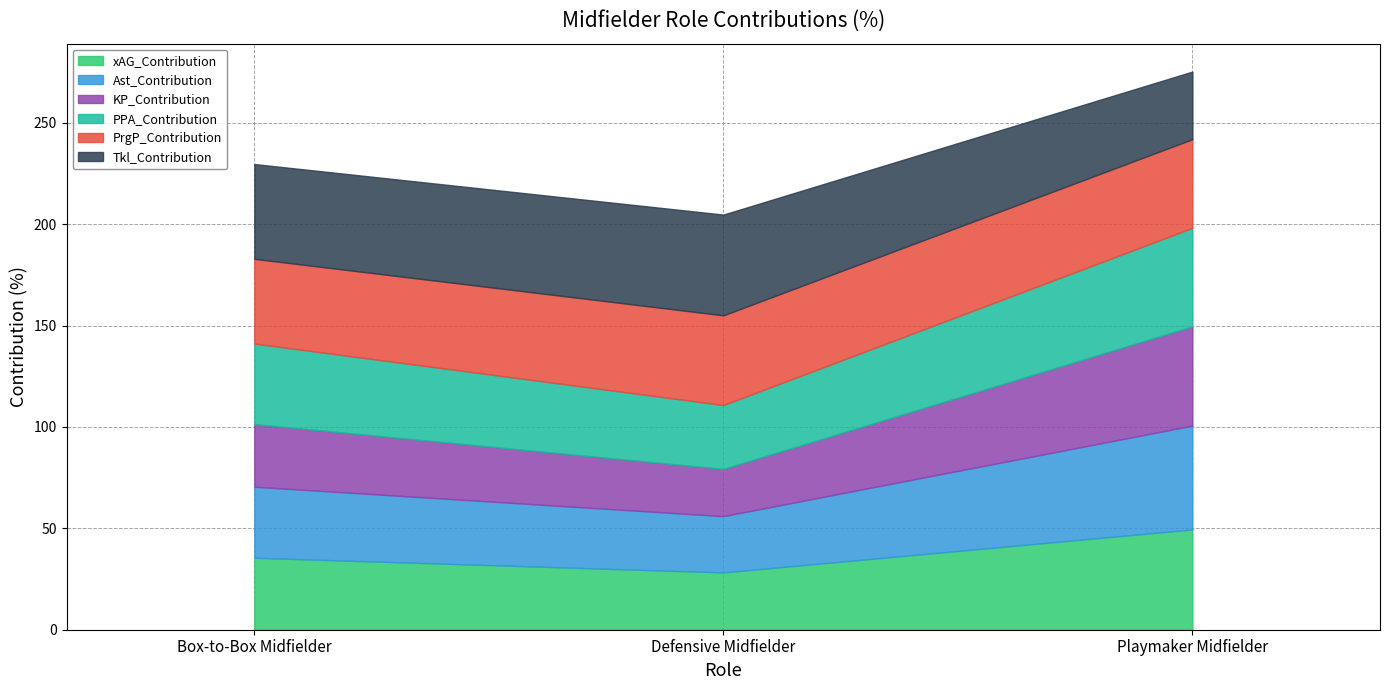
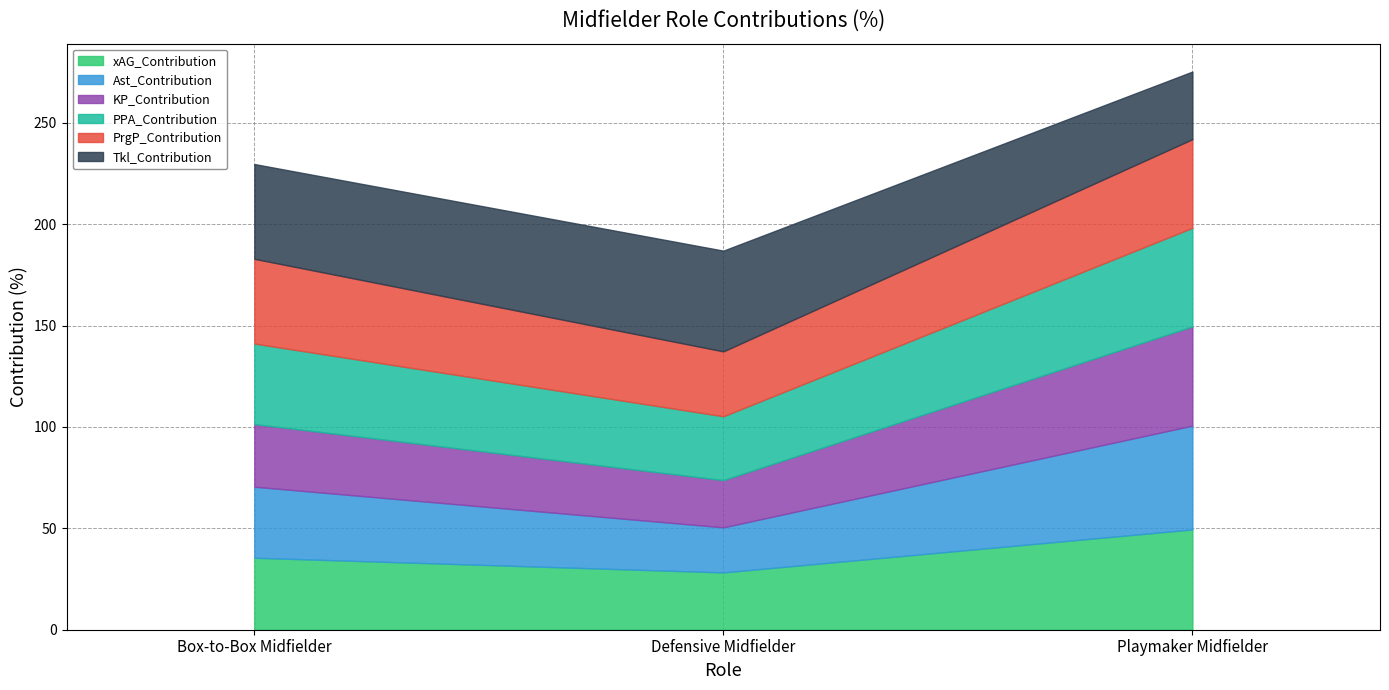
  {
    "Ast_Contribution": {
      "Box-to-Box Midfielder": 35,
-     "Defensive Midfielder": 28,
+     "Defensive Midfielder": 22,
      "Playmaker Midfielder": 51
    },
    "KP_Contribution": {
      "Box-to-Box Midfielder": 31,
      "Defensive Midfielder": 23,
      "Playmaker Midfielder": 49
    },
    "PrgP_Contribution": {
      "Box-to-Box Midfielder": 42,
-     "Defensive Midfielder": 44,
+     "Defensive Midfielder": 32,
      "Playmaker Midfielder": 44
    },
    "Tkl_Contribution": {
      "Box-to-Box Midfielder": 47,
      "Defensive Midfielder": 50,
      "Playmaker Midfielder": 33
    }
  }
